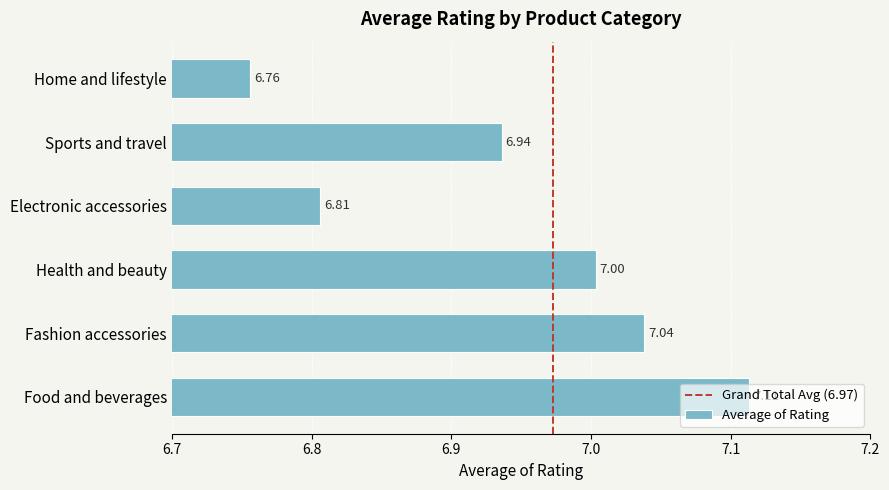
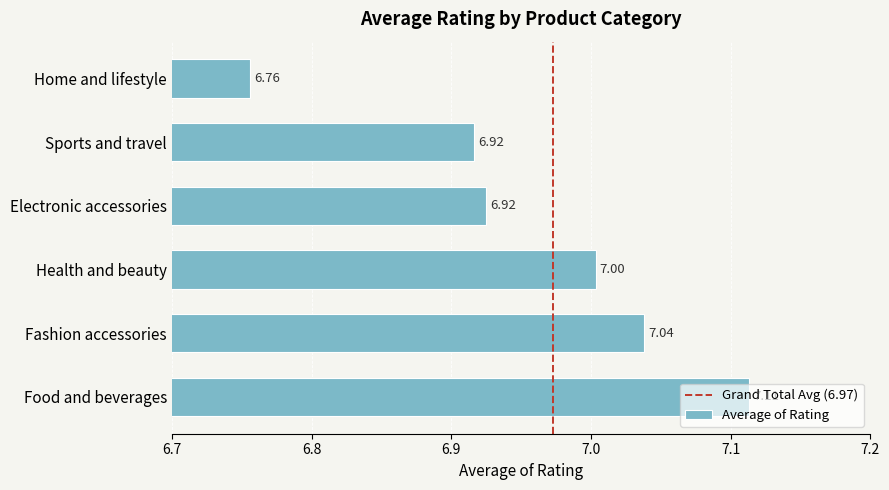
  {
    "Home and lifestyle": 6.76,
-   "Sports and travel": 6.94,
-   "Electronic accessories": 6.81,
+   "Sports and travel": 6.92,
+   "Electronic accessories": 6.92,
    "Health and beauty": 7.00,
    "Fashion accessories": 7.04
  }
